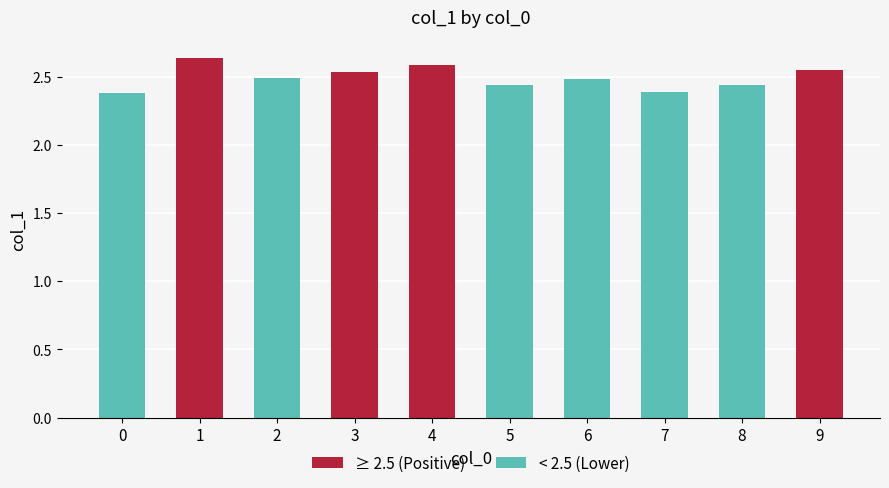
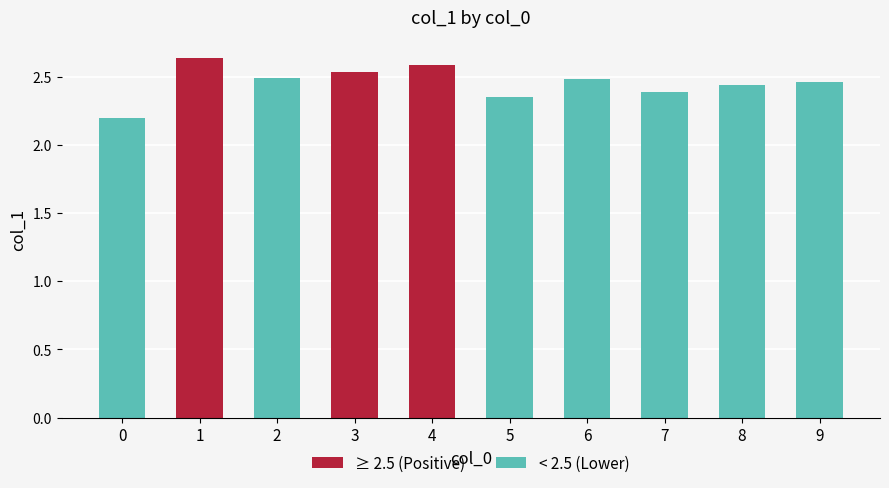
  {
-   "0": 2.38,
+   "0": 2.19,
    "1": 2.64,
    "2": 2.49,
    "3": 2.53,
    "4": 2.59,
-   "5": 2.44,
+   "5": 2.35,
    "6": 2.48,
    "7": 2.39,
    "8": 2.44,
-   "9": 2.55
+   "9": 2.46
  }
